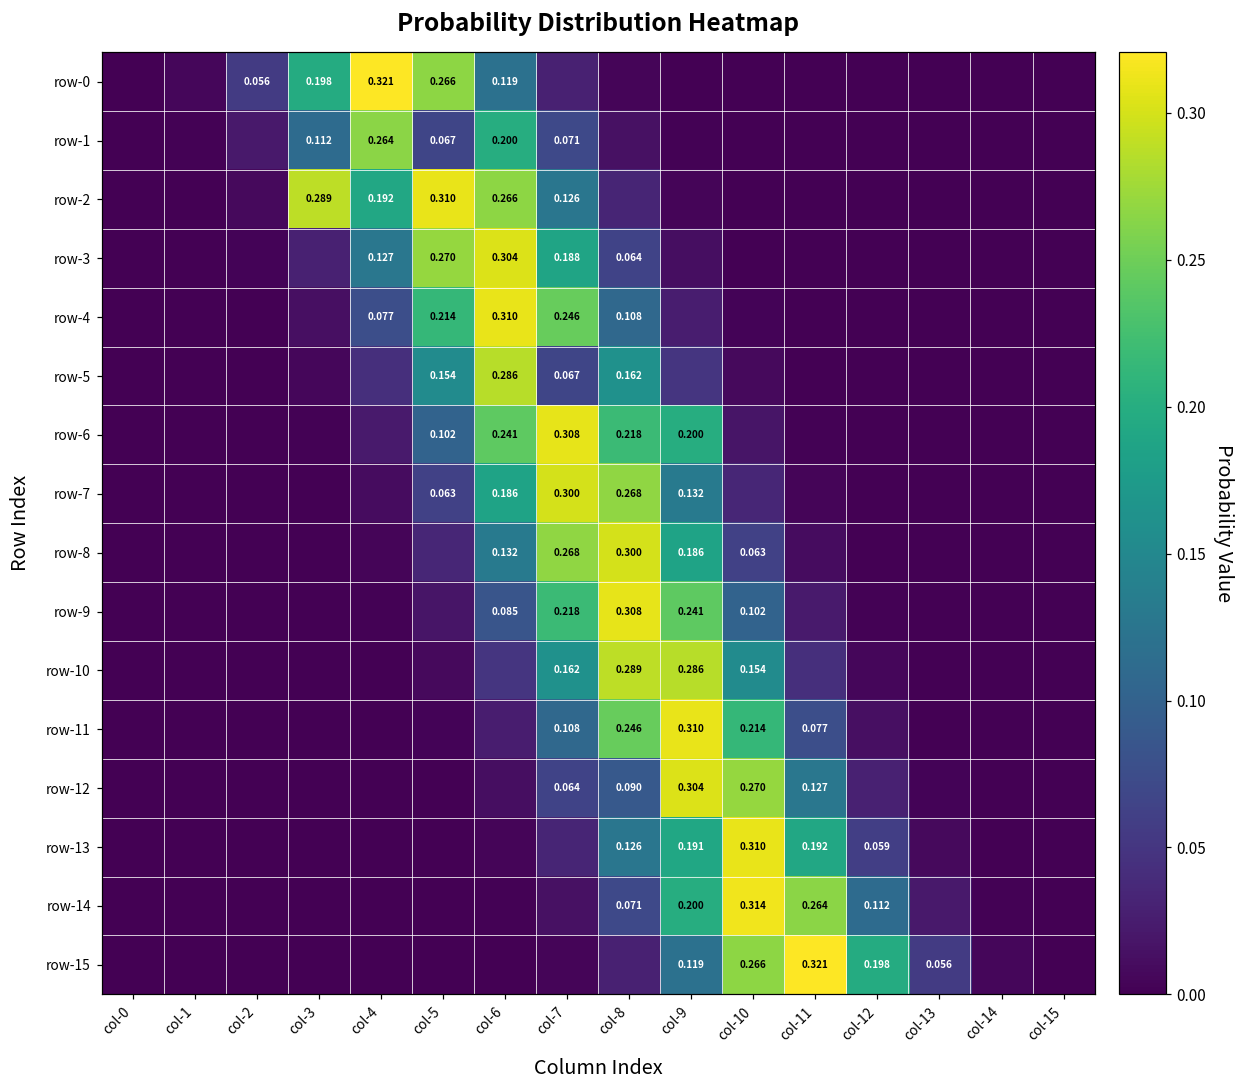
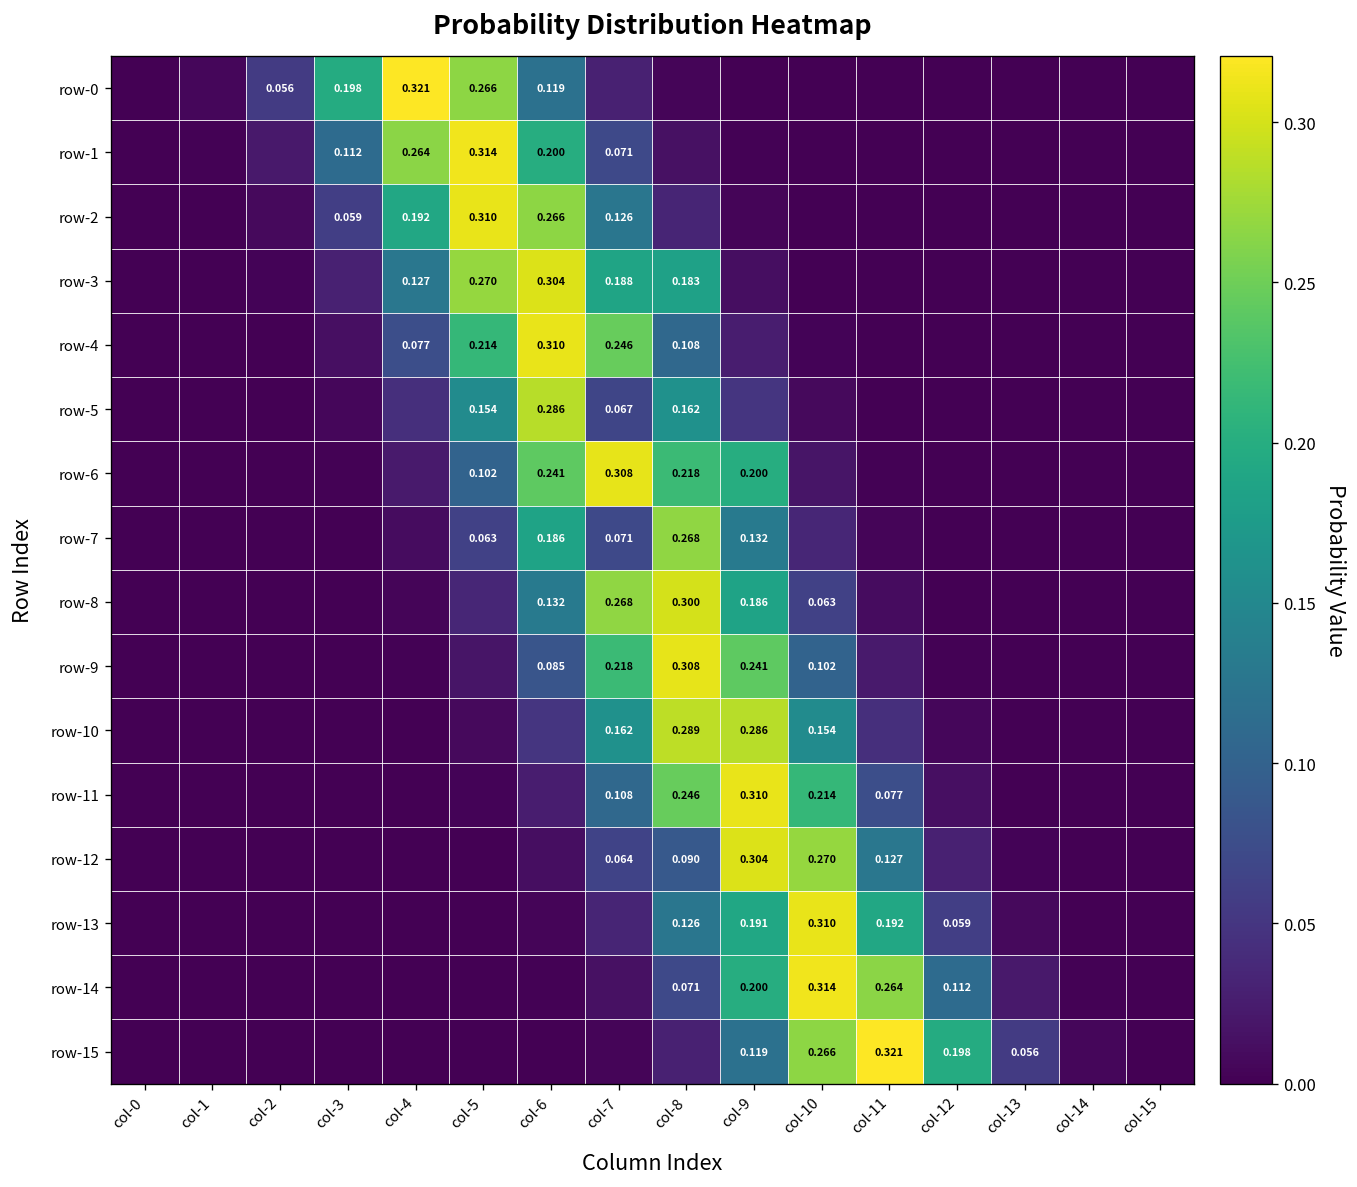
  {
    "row-0": {
      "col-2": 0.056,
      "col-3": 0.198,
      "col-4": 0.321,
      "col-5": 0.266,
      "col-6": 0.119
    },
    "row-1": {
      "col-3": 0.112,
      "col-4": 0.264,
-     "col-5": 0.067,
+     "col-5": 0.314,
      "col-6": 0.200,
      "col-7": 0.071
    },
    "row-2": {
-     "col-3": 0.289,
+     "col-3": 0.059,
      "col-4": 0.192,
      "col-5": 0.310,
      "col-6": 0.266,
      "col-7": 0.126
    },
    "row-3": {
      "col-4": 0.127,
      "col-5": 0.270,
      "col-6": 0.304,
      "col-7": 0.188,
-     "col-8": 0.064
+     "col-8": 0.183
    },
    "row-4": {
      "col-4": 0.077,
      "col-5": 0.214,
      "col-6": 0.310,
      "col-7": 0.246,
      "col-8": 0.108
    },
    "row-5": {
      "col-5": 0.154,
      "col-6": 0.286,
      "col-7": 0.067,
      "col-8": 0.162
    },
    "row-6": {
      "col-5": 0.102,
      "col-6": 0.241,
      "col-7": 0.308,
      "col-8": 0.218,
      "col-9": 0.200
    },
    "row-7": {
      "col-5": 0.063,
      "col-6": 0.186,
-     "col-7": 0.300,
+     "col-7": 0.071,
      "col-8": 0.268,
      "col-9": 0.132
    },
    "row-8": {
      "col-6": 0.132,
      "col-7": 0.268,
      "col-8": 0.300,
      "col-9": 0.186,
      "col-10": 0.063
    },
    "row-9": {
      "col-6": 0.085,
      "col-7": 0.218,
      "col-8": 0.308,
      "col-9": 0.241,
      "col-10": 0.102
    },
    "row-10": {
      "col-7": 0.162,
      "col-8": 0.289,
      "col-9": 0.286,
      "col-10": 0.154
    },
    "row-11": {
      "col-7": 0.108,
      "col-8": 0.246,
      "col-9": 0.310,
      "col-10": 0.214,
      "col-11": 0.077
    },
    "row-12": {
      "col-7": 0.064,
      "col-8": 0.090,
      "col-9": 0.304,
      "col-10": 0.270,
      "col-11": 0.127
    },
    "row-13": {
      "col-8": 0.126,
      "col-9": 0.191,
      "col-10": 0.310,
      "col-11": 0.192,
      "col-12": 0.059
    },
    "row-14": {
      "col-8": 0.071,
      "col-9": 0.200,
      "col-10": 0.314,
      "col-11": 0.264,
      "col-12": 0.112
    },
    "row-15": {
      "col-9": 0.119,
      "col-10": 0.266,
      "col-11": 0.321,
      "col-12": 0.198,
      "col-13": 0.056
    }
  }
